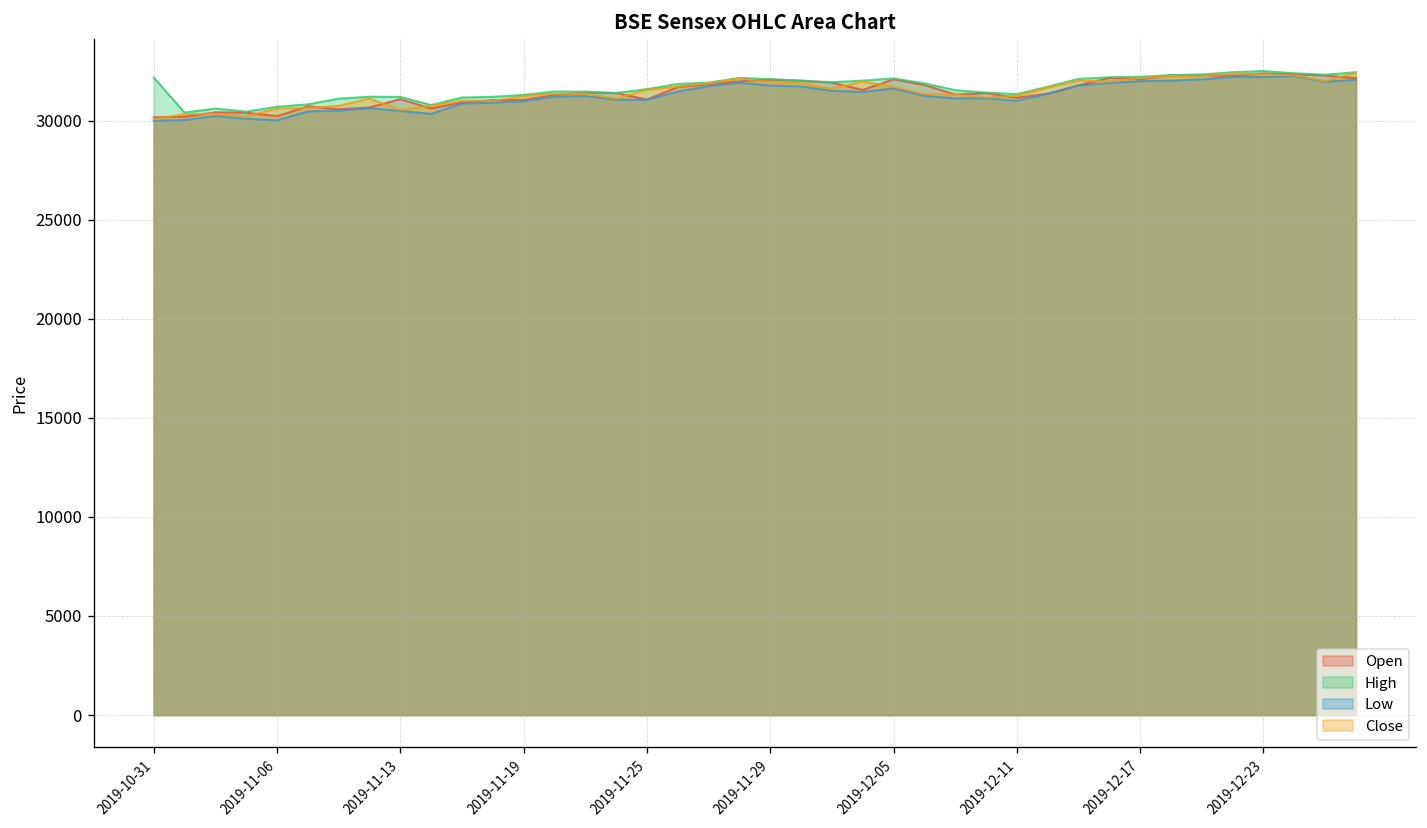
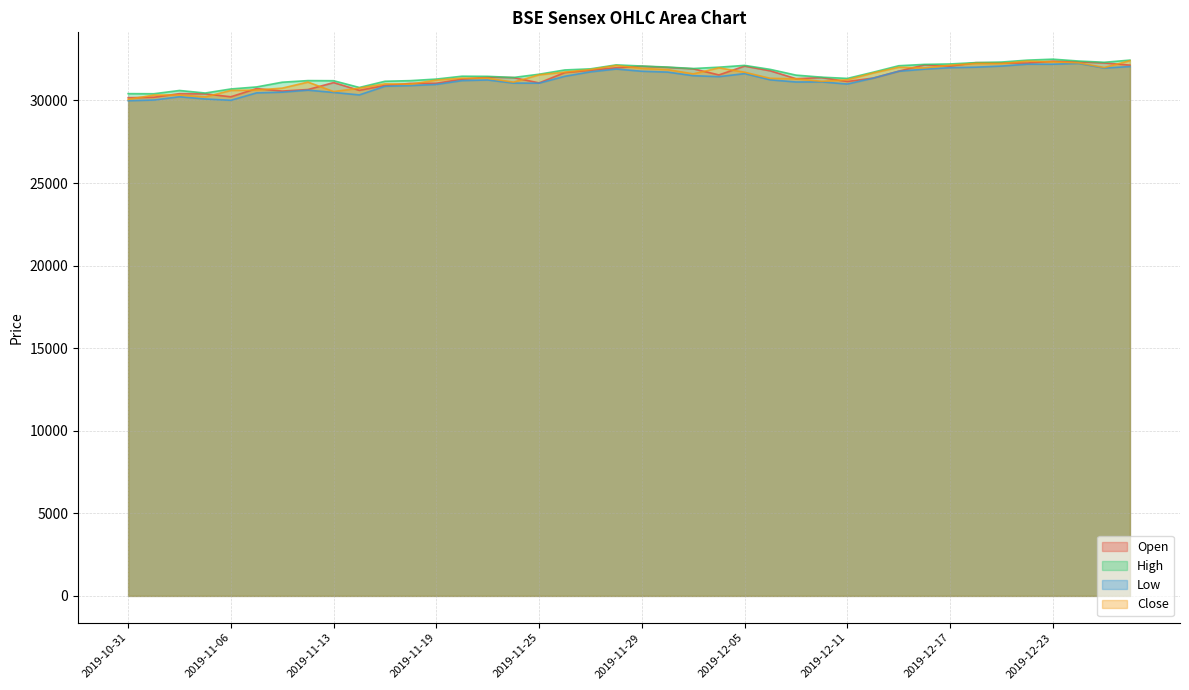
  {
    "High": {
-     "2019-10-31": 32200
+     "2019-10-31": 30400
    },
    "Low": {
      "2019-11-06": 30000,
      "2019-11-29": 31800
    }
  }
